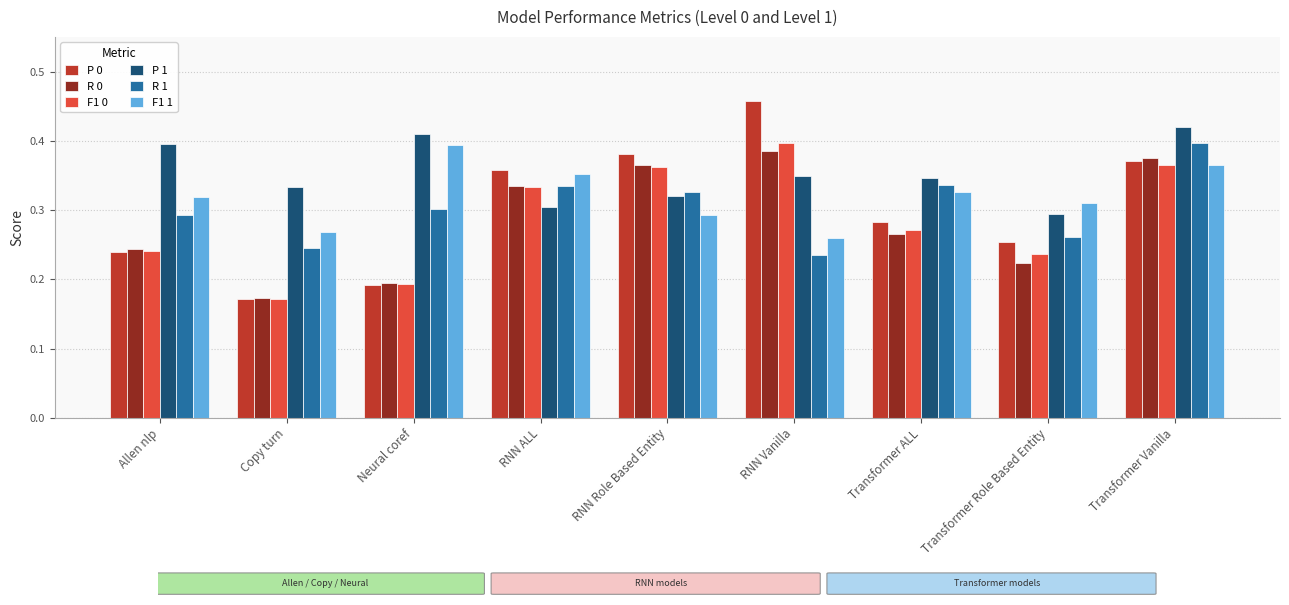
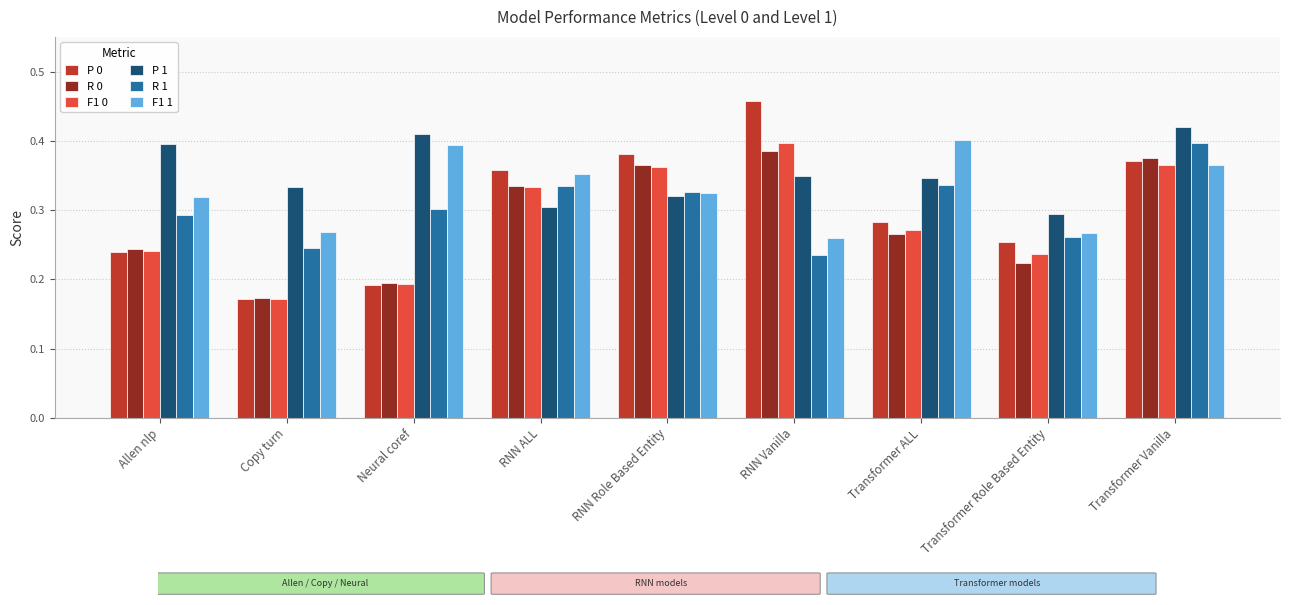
  {
    "F1 1": {
      "Allen nlp": 0.32,
      "Copy turn": 0.27,
      "Neural coref": 0.39,
      "RNN ALL": 0.35,
-     "RNN Role Based Entity": 0.29,
+     "RNN Role Based Entity": 0.33,
      "RNN Vanilla": 0.26,
-     "Transformer ALL": 0.33,
-     "Transformer Role Based Entity": 0.31,
+     "Transformer ALL": 0.40,
+     "Transformer Role Based Entity": 0.27,
      "Transformer Vanilla": 0.36
    }
  }
